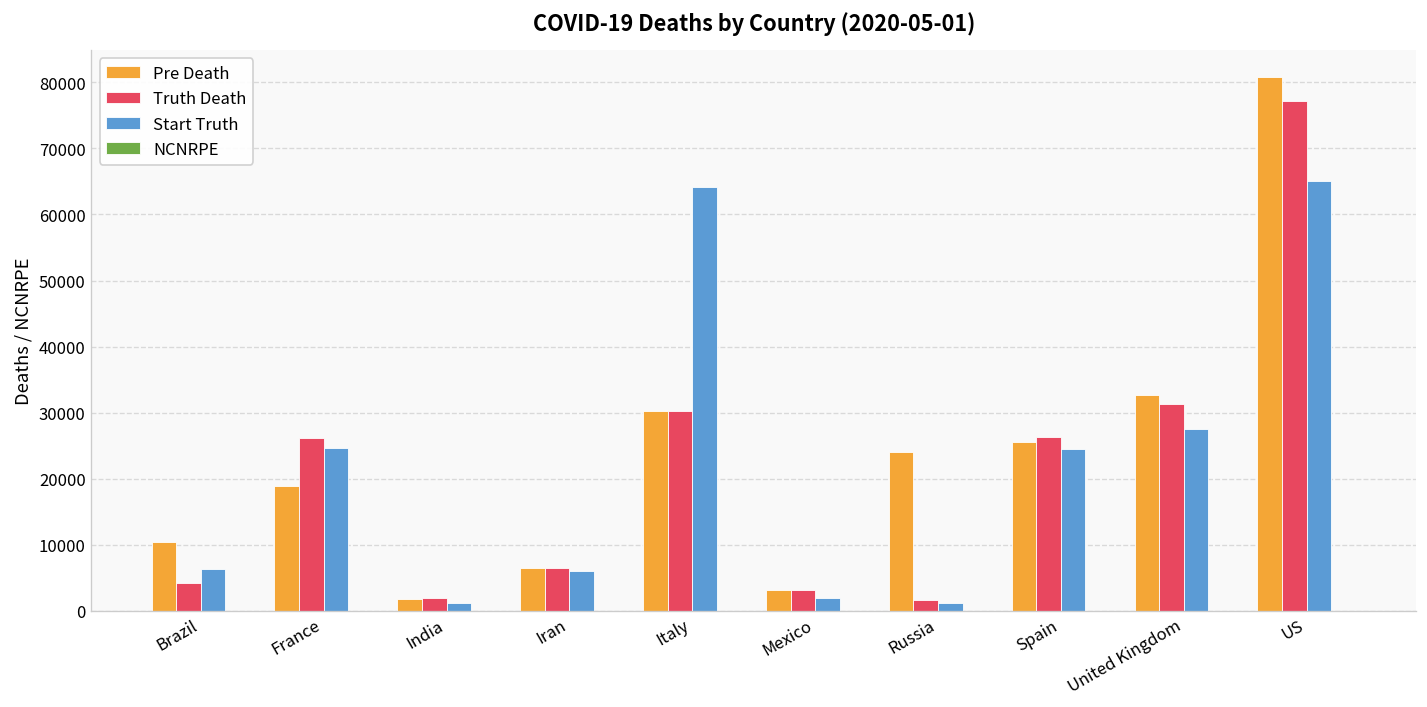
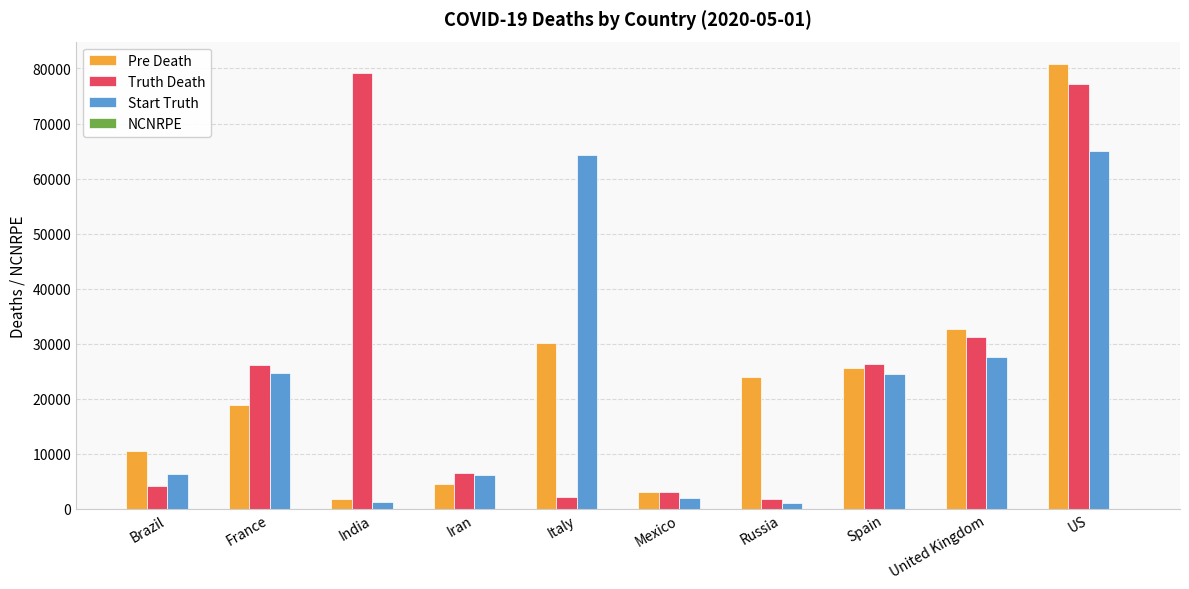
  {
    "Pre Death": {
      "Brazil": 11000,
      "France": 19000,
      "India": 2000,
-     "Iran": 7000,
+     "Iran": 5000,
      "Italy": 30000,
      "Mexico": 3000,
      "Russia": 24000,
      "Spain": 26000,
      "United Kingdom": 33000,
      "US": 81000
    },
    "Truth Death": {
      "Brazil": 4000,
      "France": 26000,
-     "India": 2000,
+     "India": 79000,
      "Iran": 7000,
-     "Italy": 30000,
+     "Italy": 2000,
      "Mexico": 3000,
      "Russia": 2000,
      "Spain": 26000,
      "United Kingdom": 31000,
      "US": 77000
    },
    "Start Truth": {
      "Brazil": 6000,
      "France": 25000,
      "India": 1000,
      "Iran": 6000,
      "Italy": 64000,
      "Mexico": 2000,
      "Russia": 1000,
      "Spain": 25000,
      "United Kingdom": 28000,
      "US": 65000
    }
  }
